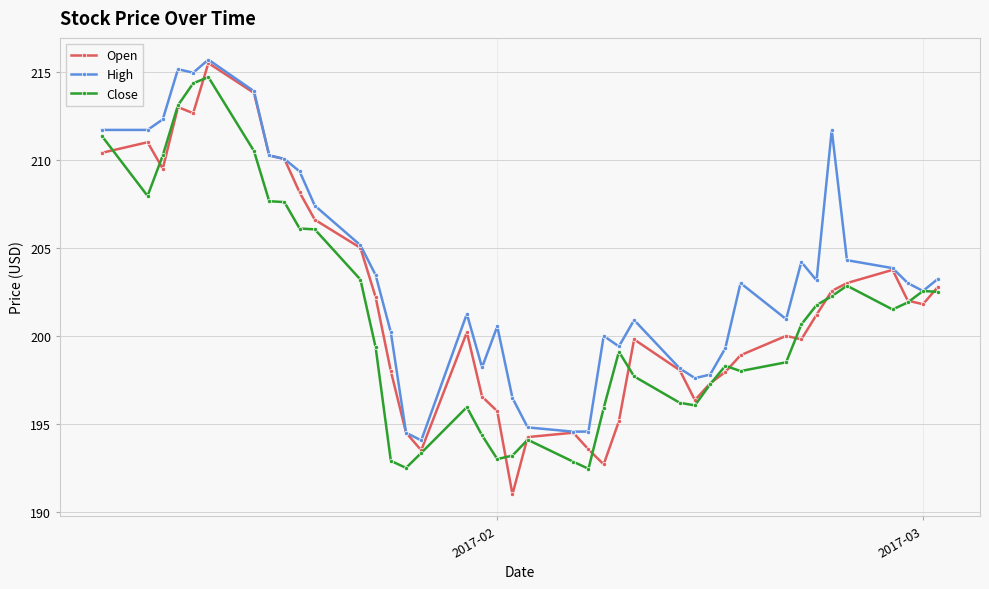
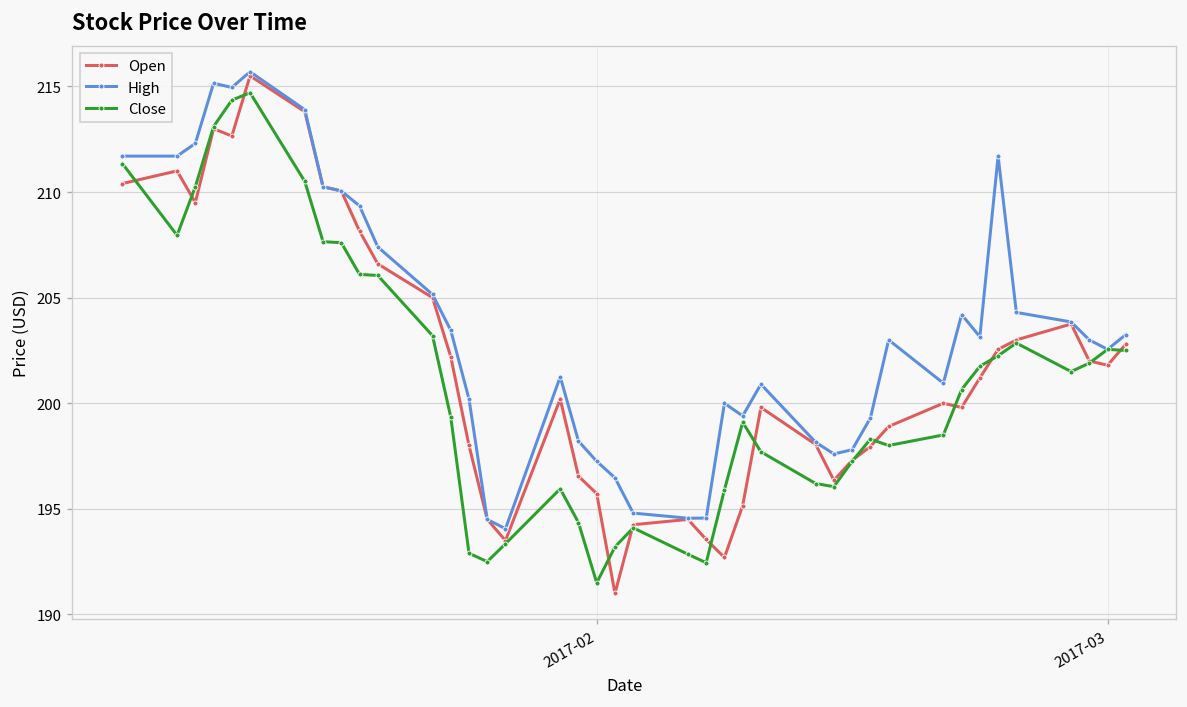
  {
    "Open": {
      "2017-02": 195.7,
      "2017-03": 201.8
    },
    "High": {
-     "2017-02": 200.5
+     "2017-02": 197.3
    },
    "Close": {
-     "2017-02": 193.0
+     "2017-02": 191.5
    }
  }
